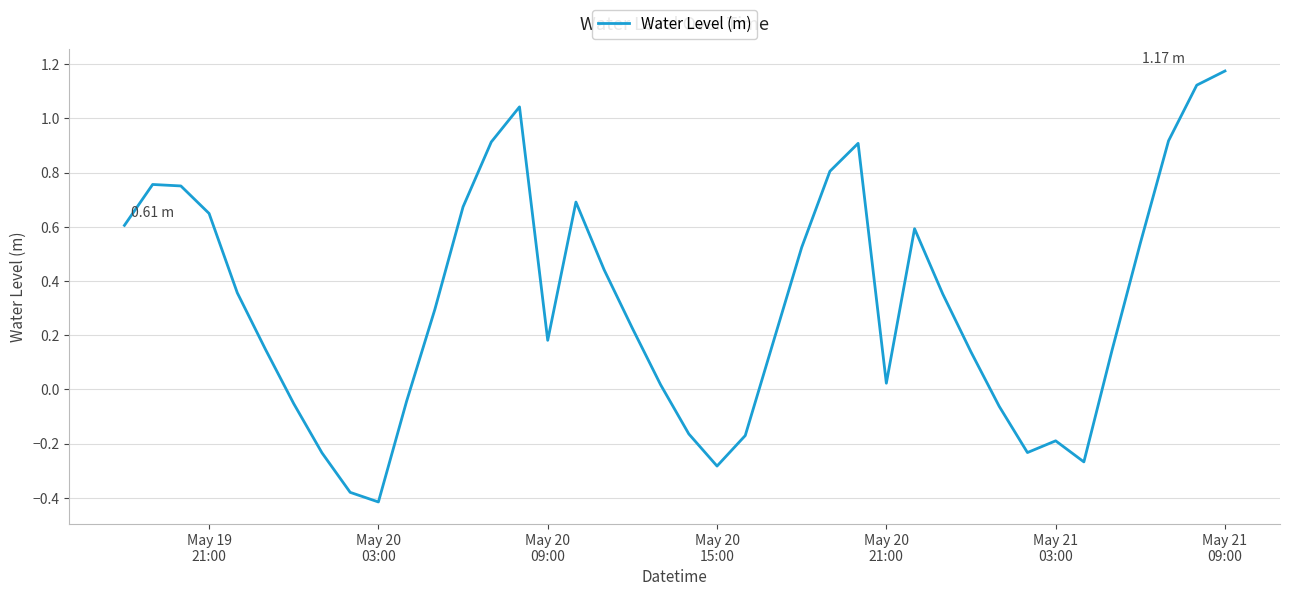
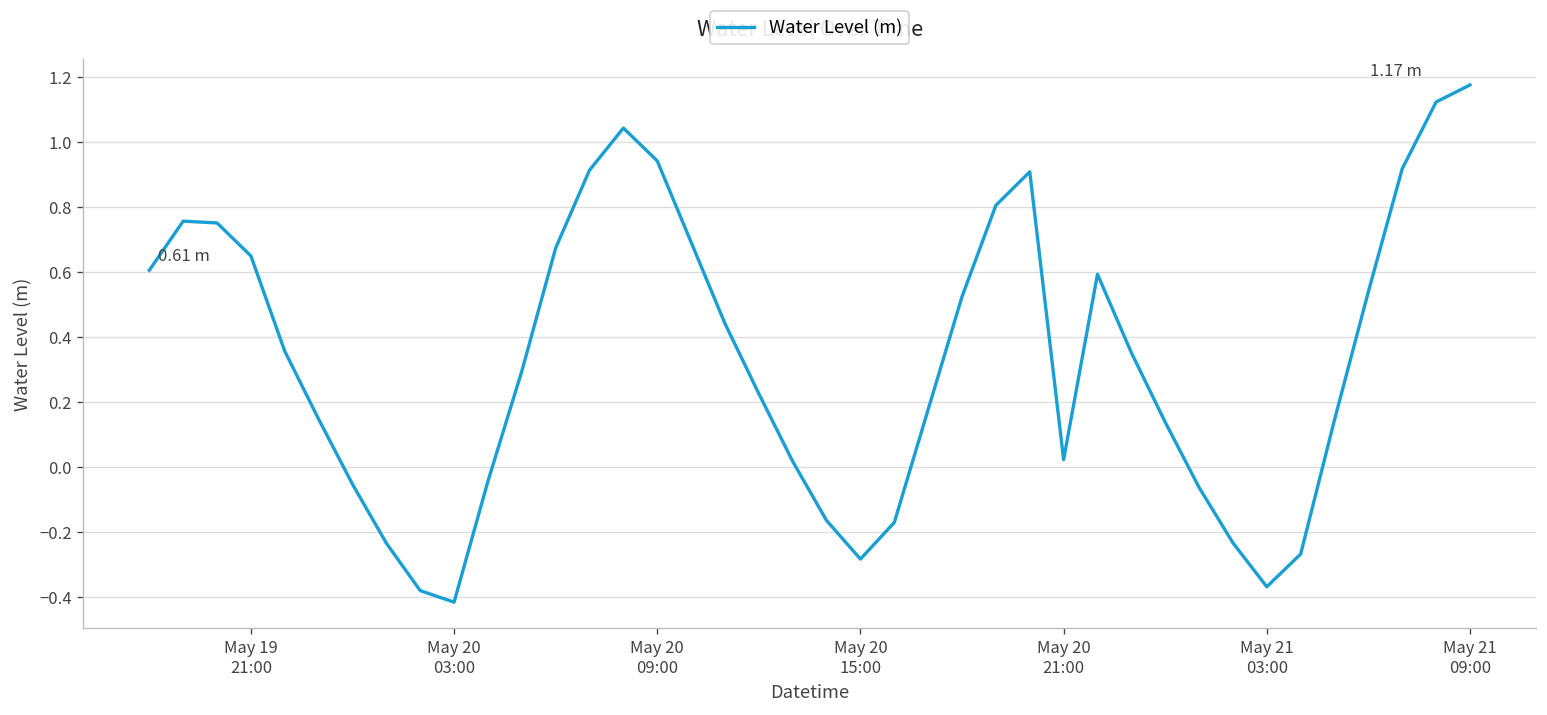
  {
    "May 19 21:00": 0.65,
    "May 20 03:00": -0.42,
-   "May 20 09:00": 0.18,
+   "May 20 09:00": 0.94,
    "May 20 15:00": -0.28,
    "May 20 21:00": 0.02,
-   "May 21 03:00": -0.19,
+   "May 21 03:00": -0.37,
    "May 21 09:00": 1.17
  }
